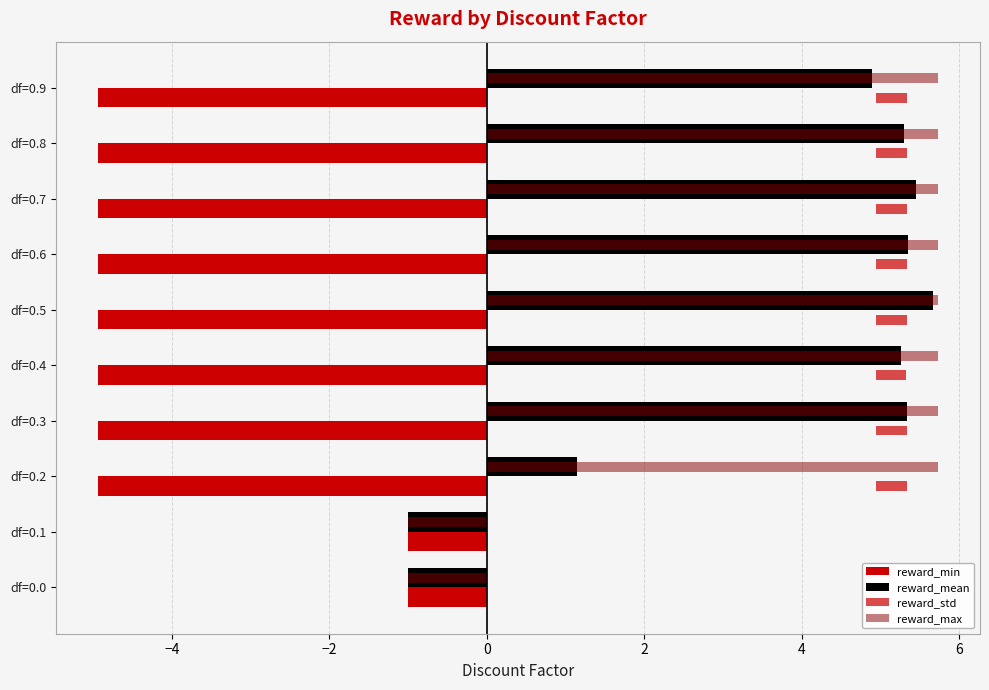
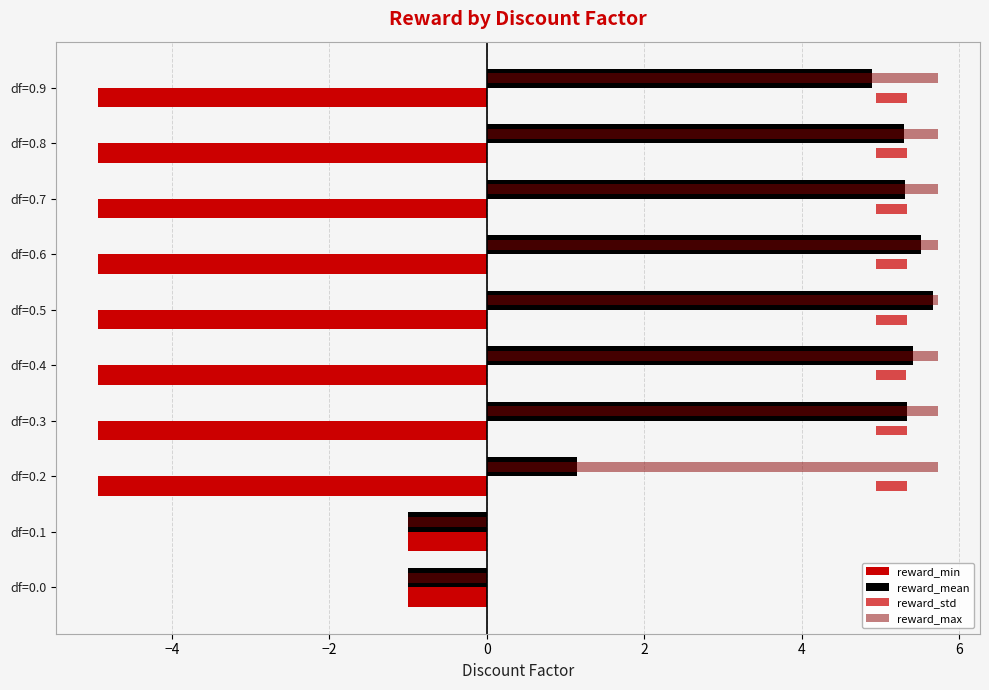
  {
    "reward_mean": {
-     "df=0.7": 5.5,
-     "df=0.6": 5.4,
-     "df=0.4": 5.3,
+     "df=0.7": 5.3,
+     "df=0.6": 5.5,
+     "df=0.4": 5.4,
      "df=0.1": -1.0,
      "df=0.0": -1.0
    },
    "reward_max": {
      "df=0.9": 5.7,
      "df=0.8": 5.7,
      "df=0.7": 5.7,
      "df=0.6": 5.7,
      "df=0.5": 5.7,
      "df=0.4": 5.7,
      "df=0.3": 5.7,
      "df=0.2": 5.7,
      "df=0.1": -1.0,
      "df=0.0": -1.0
    }
  }
